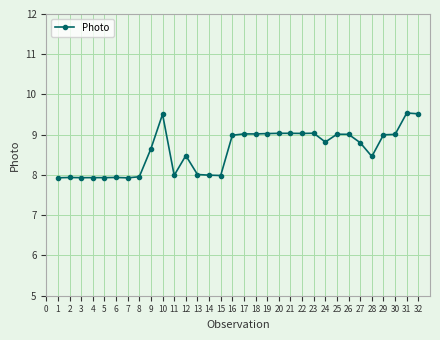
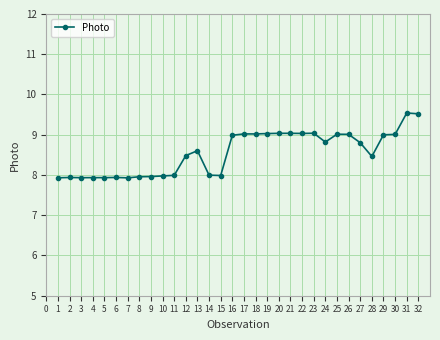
  {
    "1": 7.9,
    "2": 7.9,
    "3": 7.9,
    "4": 7.9,
    "5": 7.9,
    "6": 7.9,
    "7": 7.9,
    "8": 8.0,
-   "9": 8.7,
-   "10": 9.5,
+   "9": 8.0,
+   "10": 8.0,
    "11": 8.0,
    "12": 8.5,
-   "13": 8.0,
+   "13": 8.6,
    "14": 8.0,
    "15": 8.0,
    "16": 9.0,
    "17": 9.0,
    "18": 9.0,
    "19": 9.0,
    "20": 9.0,
    "21": 9.0,
    "22": 9.0,
    "23": 9.0,
    "24": 8.8,
    "25": 9.0,
    "26": 9.0,
    "27": 8.8,
    "28": 8.5,
    "29": 9.0,
    "30": 9.0,
    "31": 9.5,
    "32": 9.5
  }
